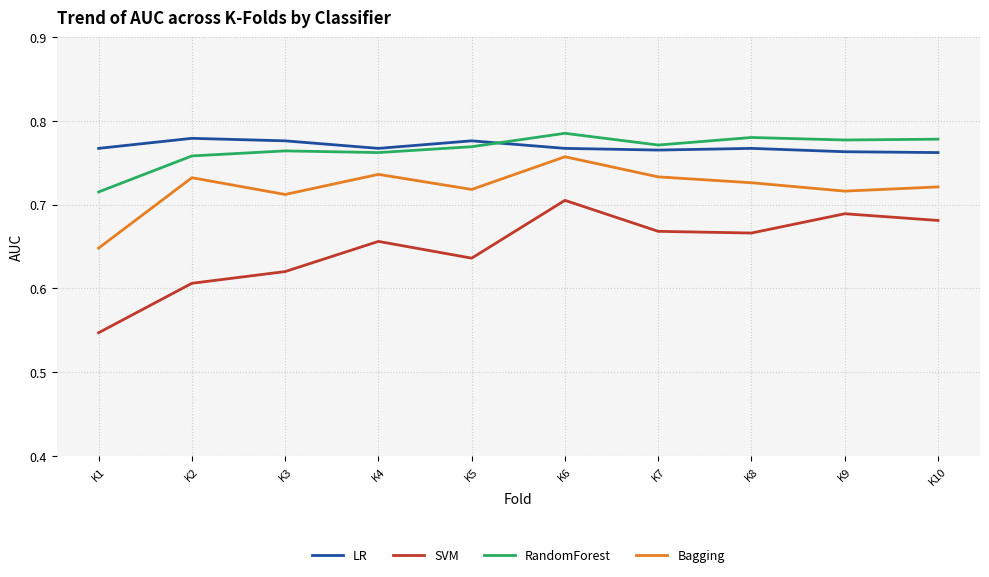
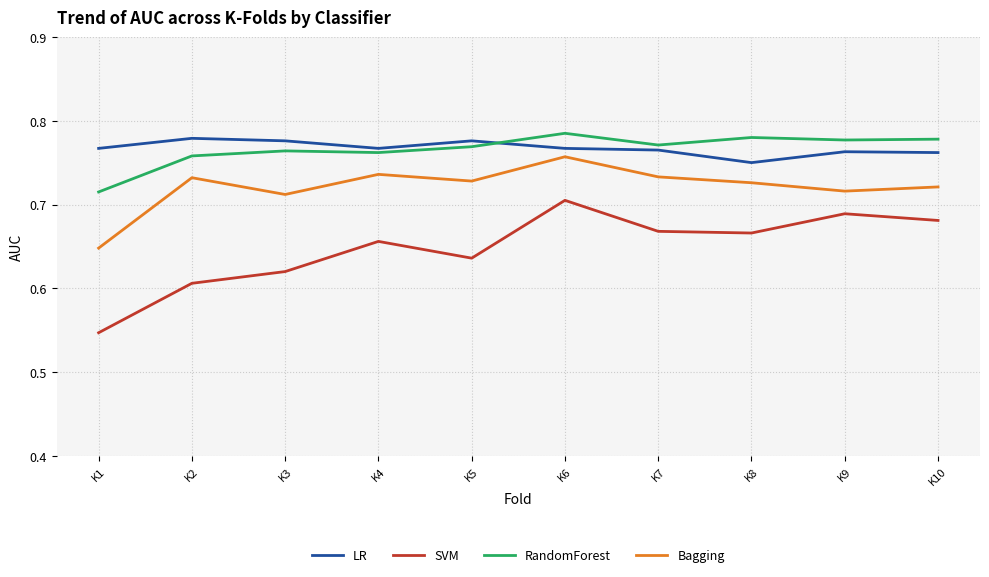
  {
    "LR": {
      "K1": 0.77,
      "K2": 0.78,
      "K3": 0.78,
      "K4": 0.77,
      "K5": 0.78,
      "K6": 0.77,
      "K7": 0.77,
-     "K8": 0.77,
+     "K8": 0.75,
      "K9": 0.76,
      "K10": 0.76
    },
    "SVM": {
      "K1": 0.55,
      "K2": 0.61,
      "K3": 0.62,
      "K4": 0.66,
      "K5": 0.64,
      "K6": 0.71,
      "K7": 0.67,
      "K8": 0.67,
      "K9": 0.69,
      "K10": 0.68
    },
    "RandomForest": {
      "K1": 0.72,
      "K2": 0.76,
      "K3": 0.76,
      "K4": 0.76,
      "K5": 0.77,
      "K6": 0.79,
      "K7": 0.77,
      "K8": 0.78,
      "K9": 0.78,
      "K10": 0.78
    },
    "Bagging": {
      "K1": 0.65,
      "K2": 0.73,
      "K3": 0.71,
      "K4": 0.74,
-     "K5": 0.72,
+     "K5": 0.73,
      "K6": 0.76,
      "K7": 0.73,
      "K8": 0.73,
      "K9": 0.72,
      "K10": 0.72
    }
  }
